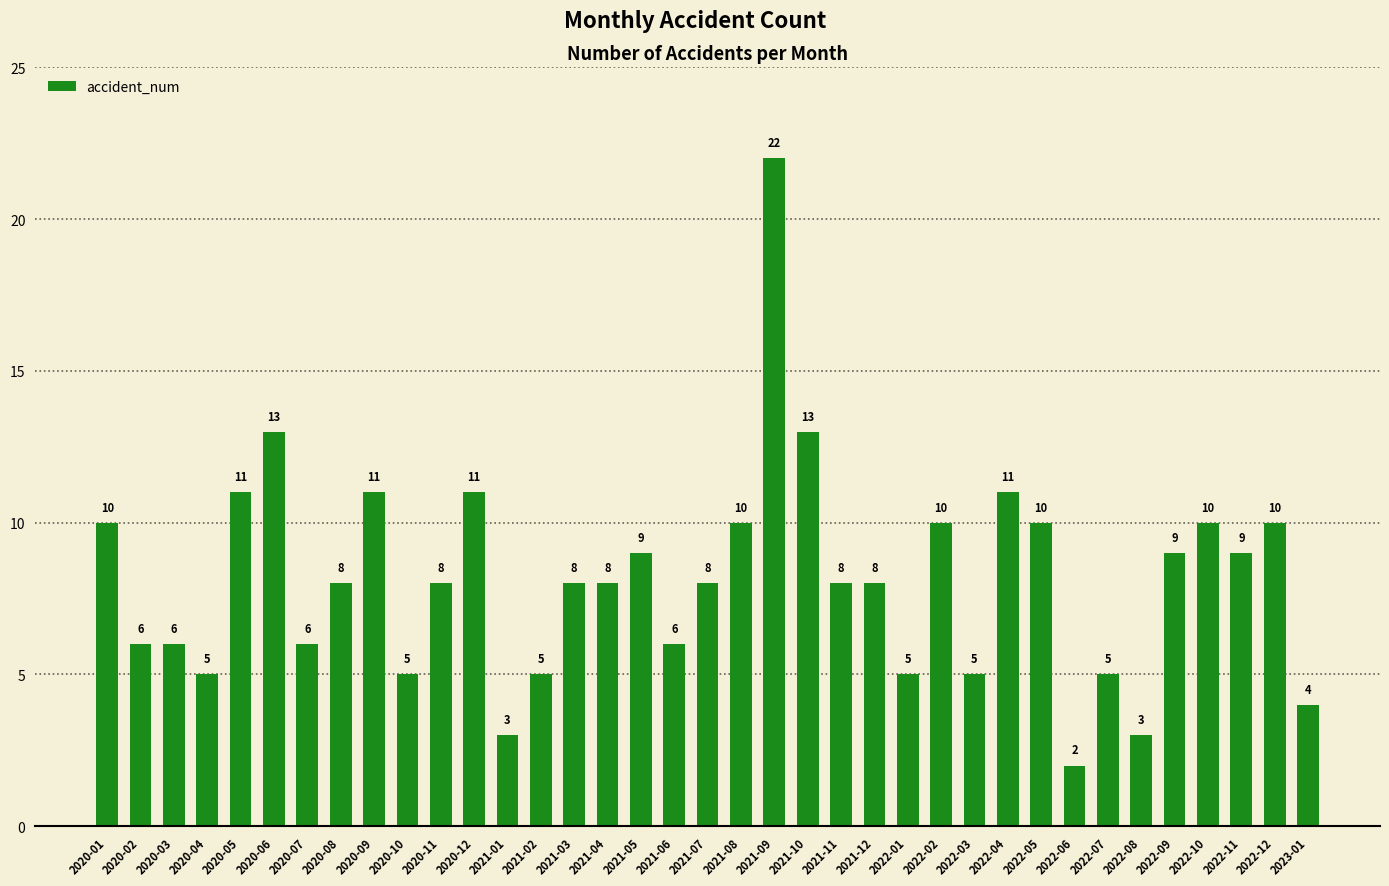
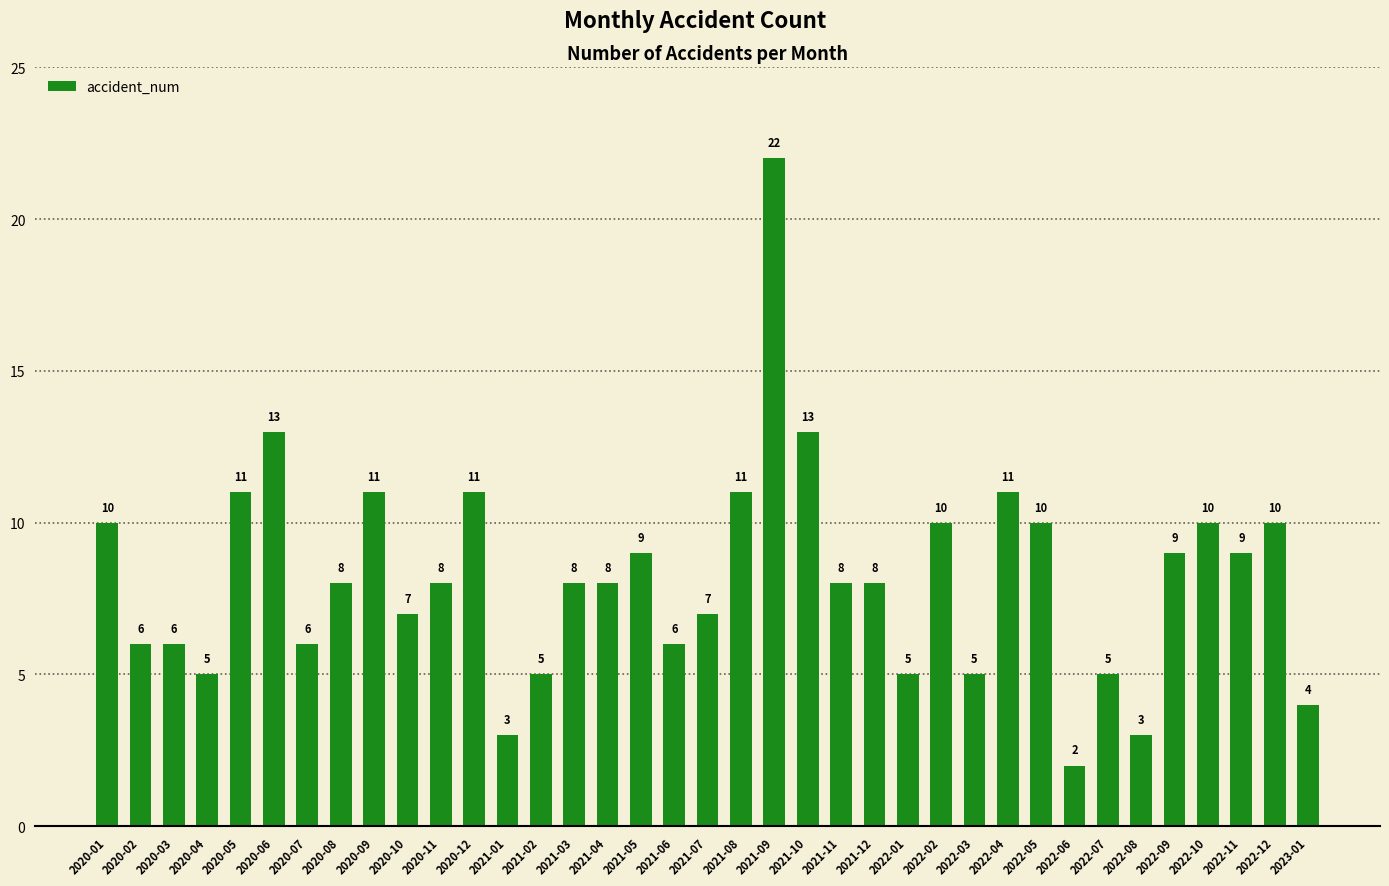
  {
    "2020-01": 10,
    "2020-02": 6,
    "2020-03": 6,
    "2020-04": 5,
    "2020-05": 11,
    "2020-06": 13,
    "2020-07": 6,
    "2020-08": 8,
    "2020-09": 11,
-   "2020-10": 5,
+   "2020-10": 7,
    "2020-11": 8,
    "2020-12": 11,
    "2021-01": 3,
    "2021-02": 5,
    "2021-03": 8,
    "2021-04": 8,
    "2021-05": 9,
    "2021-06": 6,
-   "2021-07": 8,
-   "2021-08": 10,
+   "2021-07": 7,
+   "2021-08": 11,
    "2021-09": 22,
    "2021-10": 13,
    "2021-11": 8,
    "2021-12": 8,
    "2022-01": 5,
    "2022-02": 10,
    "2022-03": 5,
    "2022-04": 11,
    "2022-05": 10,
    "2022-06": 2,
    "2022-07": 5,
    "2022-08": 3,
    "2022-09": 9,
    "2022-10": 10,
    "2022-11": 9,
    "2022-12": 10,
    "2023-01": 4
  }
